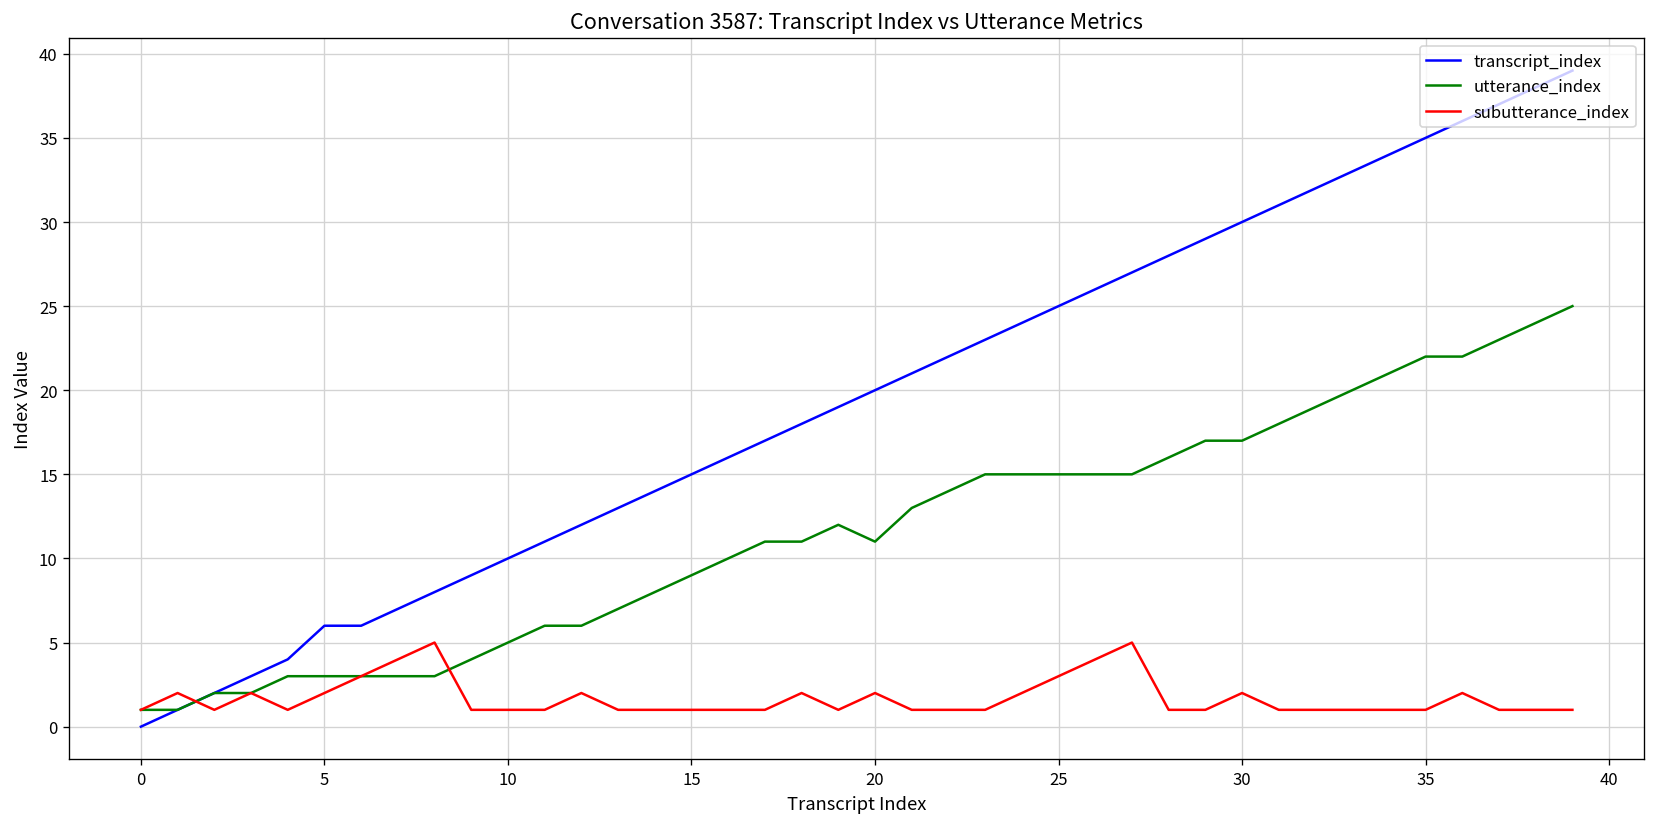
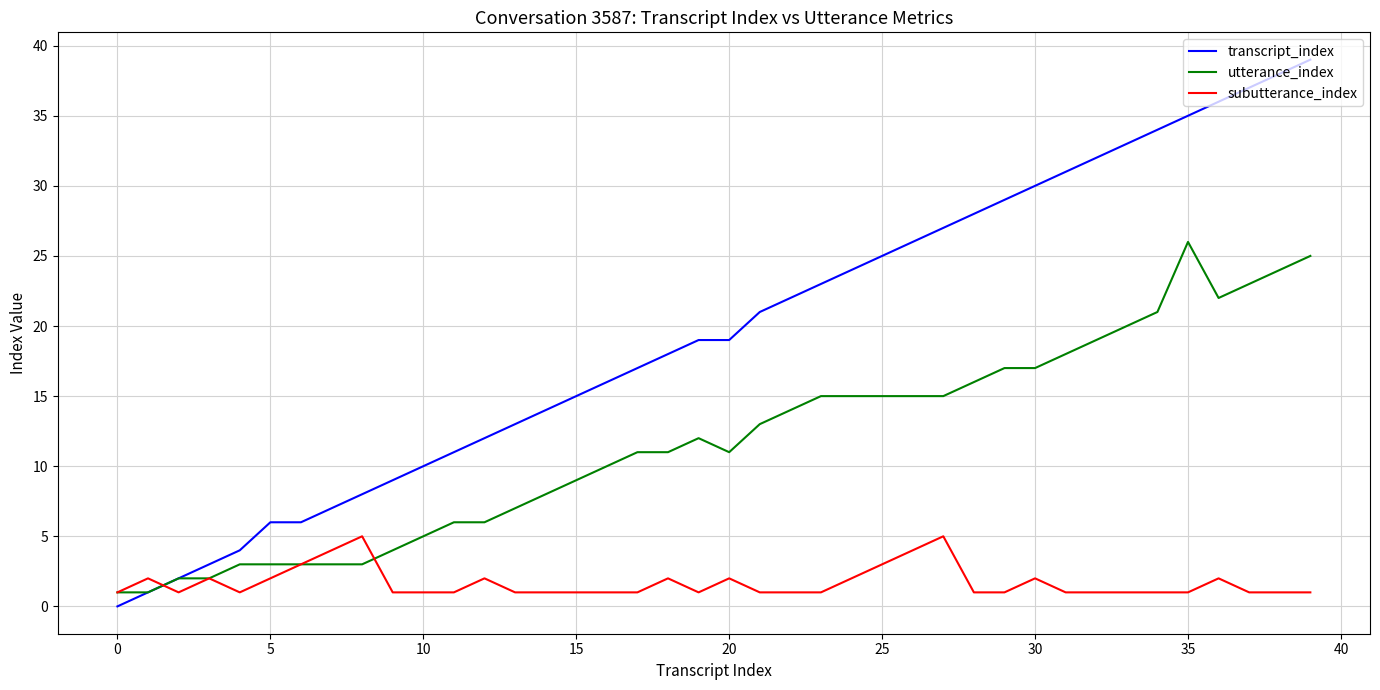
  {
    "transcript_index": {
      "0": 0,
      "5": 6,
      "10": 10,
      "15": 15,
-     "20": 20,
+     "20": 19,
      "25": 25,
      "30": 30,
      "35": 35
    },
    "utterance_index": {
      "5": 3,
      "10": 5,
      "15": 9,
      "20": 11,
      "25": 15,
      "30": 17,
-     "35": 22
+     "35": 26
    },
    "subutterance_index": {
      "5": 2,
      "10": 1,
      "15": 1,
      "20": 2,
      "25": 3,
      "30": 2,
      "35": 1
    }
  }
